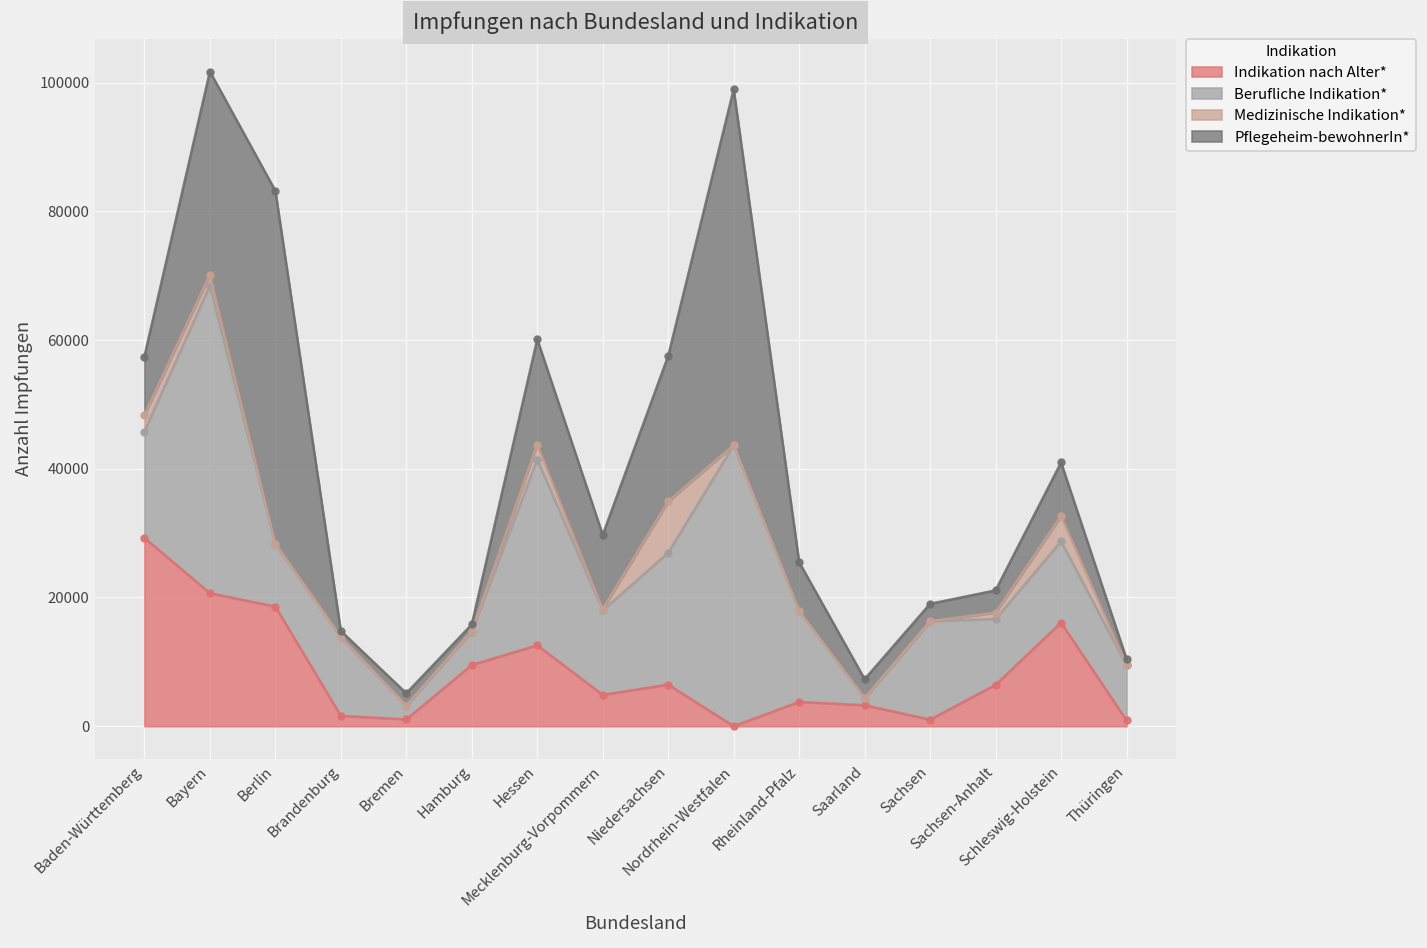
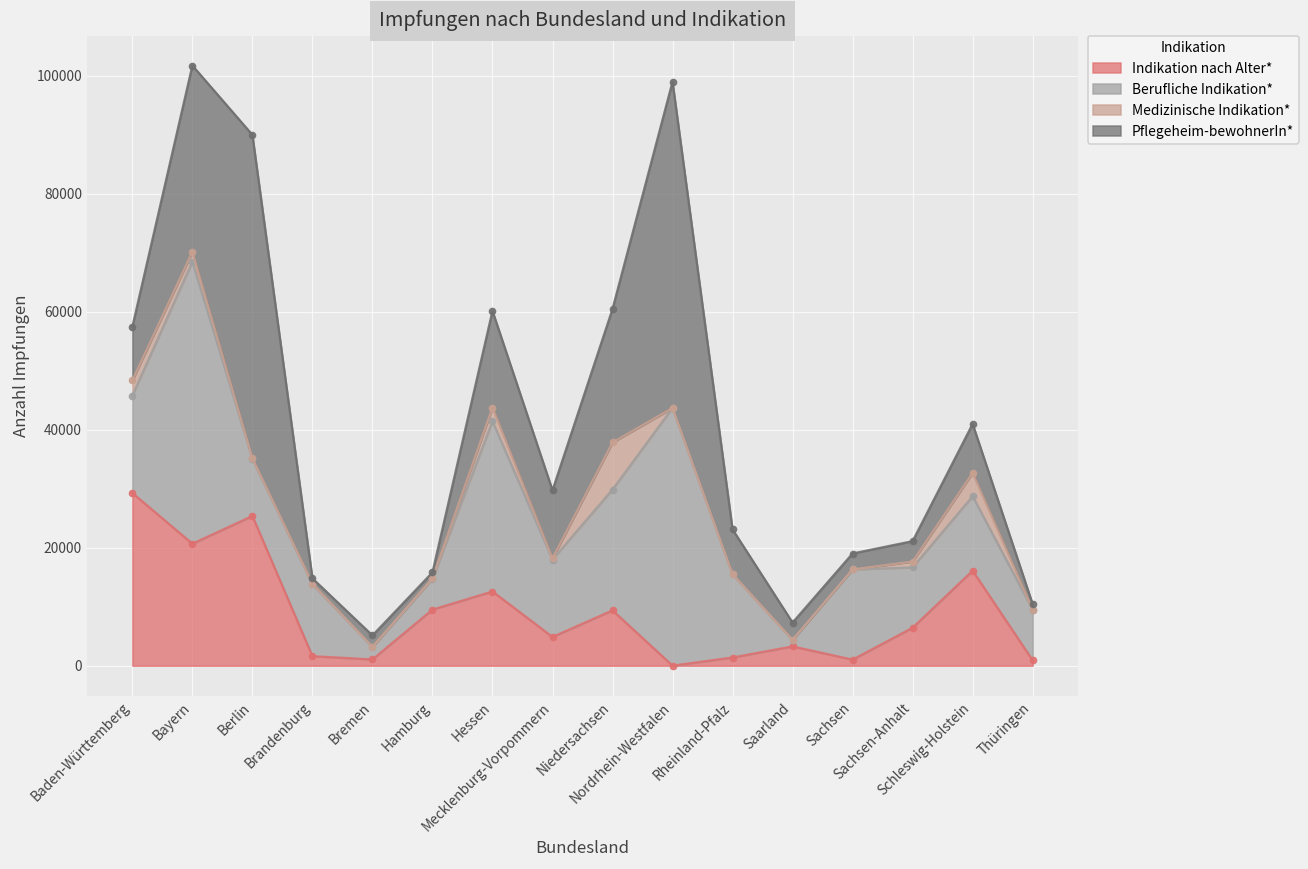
  {
    "Indikation nach Alter*": {
      "Baden-Württemberg": 29000,
      "Bayern": 21000,
-     "Berlin": 19000,
+     "Berlin": 25000,
      "Brandenburg": 2000,
      "Bremen": 1000,
      "Hamburg": 10000,
      "Hessen": 13000,
      "Mecklenburg-Vorpommern": 5000,
-     "Niedersachsen": 6000,
+     "Niedersachsen": 9000,
      "Nordrhein-Westfalen": 0,
-     "Rheinland-Pfalz": 4000,
+     "Rheinland-Pfalz": 1000,
      "Saarland": 3000,
      "Sachsen": 1000,
      "Sachsen-Anhalt": 6000,
      "Schleswig-Holstein": 16000,
      "Thüringen": 1000
    },
    "Pflegeheim-bewohnerIn*": {
      "Baden-Württemberg": 9000,
      "Bayern": 32000,
      "Berlin": 55000,
      "Brandenburg": 1000,
      "Bremen": 2000,
      "Hamburg": 1000,
      "Hessen": 16000,
      "Mecklenburg-Vorpommern": 12000,
      "Niedersachsen": 23000,
      "Nordrhein-Westfalen": 55000,
      "Rheinland-Pfalz": 8000,
      "Saarland": 3000,
      "Sachsen": 3000,
      "Sachsen-Anhalt": 3000,
      "Schleswig-Holstein": 8000,
      "Thüringen": 1000
    }
  }
